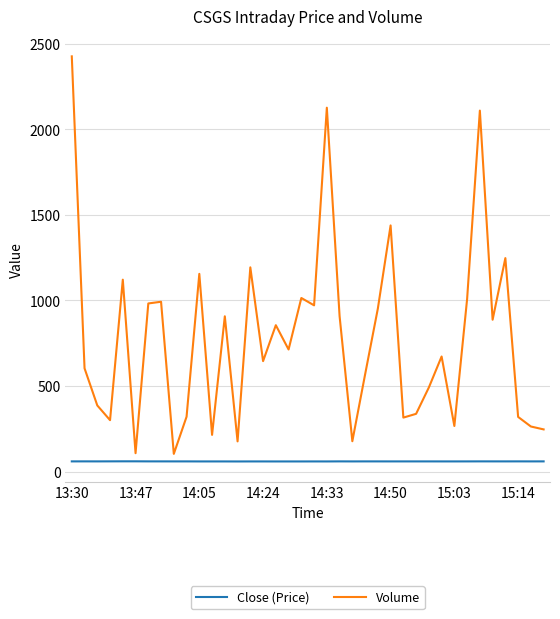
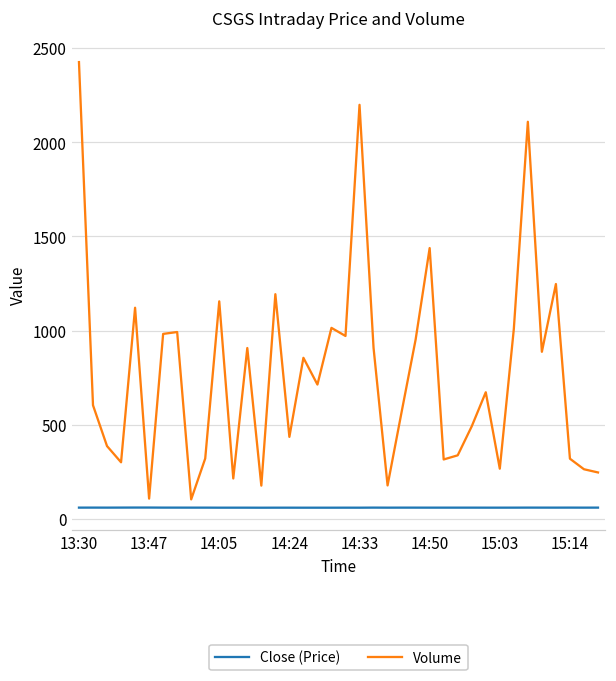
  {
    "Close (Price)": {
      "13:30": 60,
      "13:47": 60,
      "14:05": 60,
      "14:24": 60,
      "14:33": 60,
      "14:50": 60,
      "15:03": 60,
      "15:14": 60
    },
    "Volume": {
      "13:30": 2430,
      "13:47": 110,
      "14:05": 1160,
-     "14:24": 650,
-     "14:33": 2130,
+     "14:24": 440,
+     "14:33": 2200,
      "14:50": 1440,
      "15:03": 270,
      "15:14": 320
    }
  }
